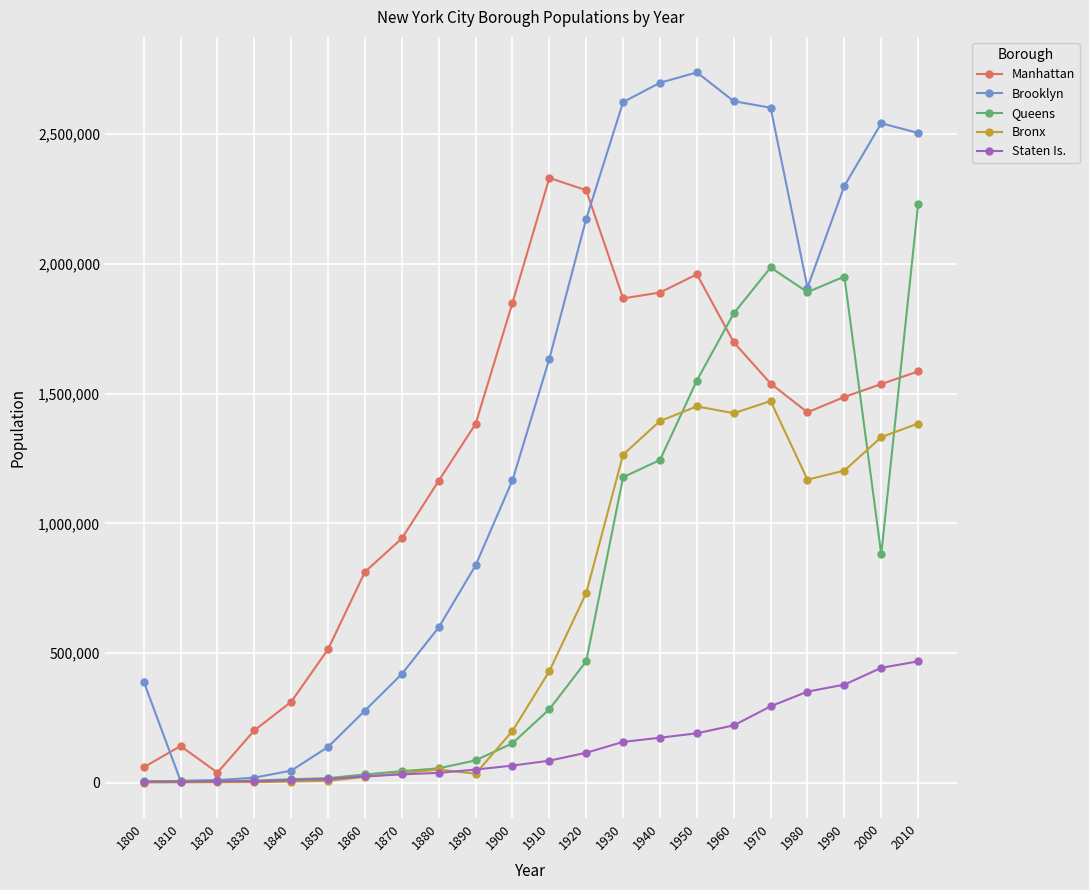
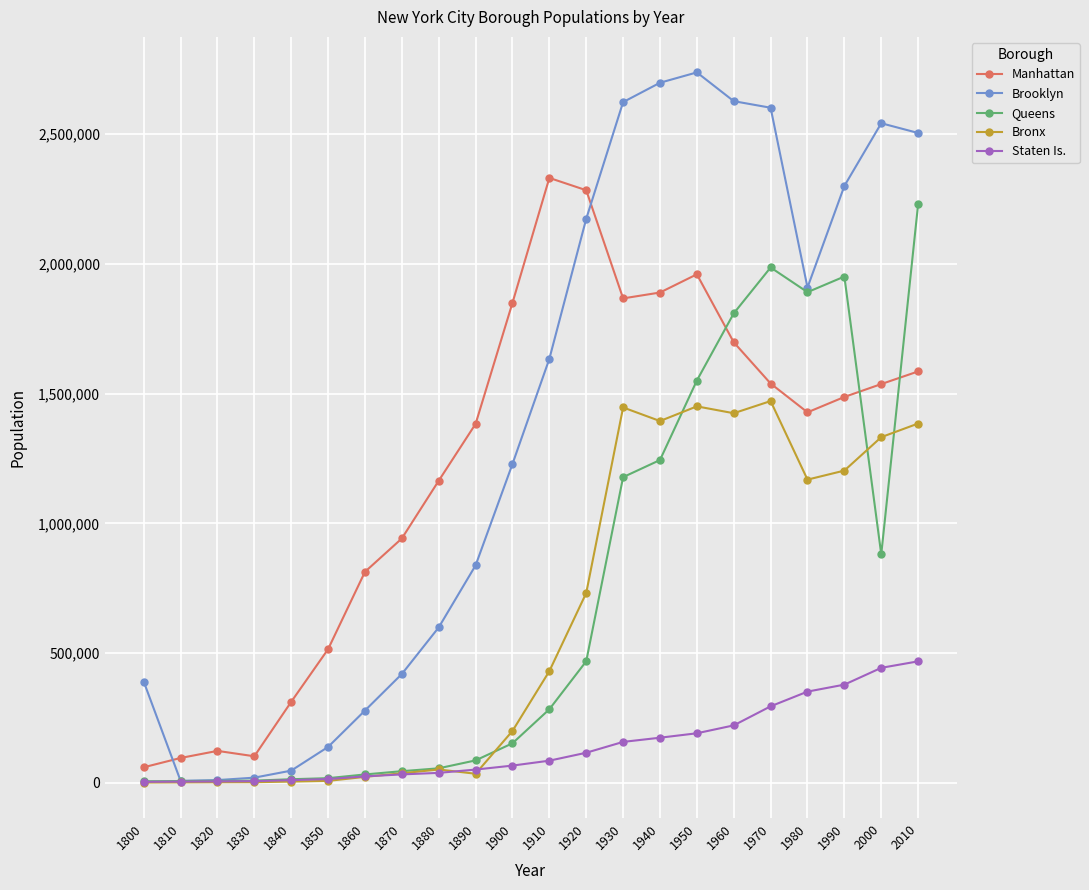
  {
    "Manhattan": {
      "1800": "60,000",
-     "1810": "140,000",
-     "1820": "40,000",
-     "1830": "200,000",
+     "1810": "100,000",
+     "1820": "120,000",
+     "1830": "100,000",
      "1840": "310,000",
      "1850": "520,000",
      "1860": "810,000",
      "1870": "940,000",
      "1880": "1,160,000",
      "1890": "1,380,000",
      "1900": "1,850,000",
      "1910": "2,330,000",
      "1920": "2,280,000",
      "1930": "1,870,000",
      "1940": "1,890,000",
      "1950": "1,960,000",
      "1960": "1,700,000",
      "1970": "1,540,000",
      "1980": "1,430,000",
      "1990": "1,490,000",
      "2000": "1,540,000",
      "2010": "1,590,000"
    },
    "Brooklyn": {
      "1800": "390,000",
      "1830": "20,000",
      "1840": "50,000",
      "1850": "140,000",
      "1860": "280,000",
      "1870": "420,000",
      "1880": "600,000",
      "1890": "840,000",
-     "1900": "1,170,000",
+     "1900": "1,230,000",
      "1910": "1,630,000",
      "1920": "2,170,000",
      "1930": "2,620,000",
      "1940": "2,700,000",
      "1950": "2,740,000",
      "1960": "2,630,000",
      "1970": "2,600,000",
      "1980": "1,910,000",
      "1990": "2,300,000",
      "2000": "2,540,000",
      "2010": "2,500,000"
    },
    "Queens": {
      "1890": "90,000",
      "1900": "150,000",
      "1910": "280,000",
      "1920": "470,000",
      "1930": "1,180,000",
      "1940": "1,240,000",
      "1950": "1,550,000",
      "1960": "1,810,000",
      "1970": "1,990,000",
      "1980": "1,890,000",
      "1990": "1,950,000",
      "2000": "880,000",
      "2010": "2,230,000"
    },
    "Bronx": {
      "1890": "40,000",
      "1900": "200,000",
      "1910": "430,000",
      "1920": "730,000",
-     "1930": "1,270,000",
+     "1930": "1,450,000",
      "1940": "1,390,000",
      "1950": "1,450,000",
      "1960": "1,420,000",
      "1970": "1,470,000",
      "1980": "1,170,000",
      "1990": "1,200,000",
      "2000": "1,330,000",
      "2010": "1,390,000"
    },
    "Staten Is.": {
      "1880": "40,000",
      "1890": "50,000",
      "1900": "70,000",
      "1910": "90,000",
      "1920": "120,000",
      "1930": "160,000",
      "1940": "170,000",
      "1950": "190,000",
      "1960": "220,000",
      "1970": "300,000",
      "1980": "350,000",
      "1990": "380,000",
      "2000": "440,000",
      "2010": "470,000"
    }
  }
